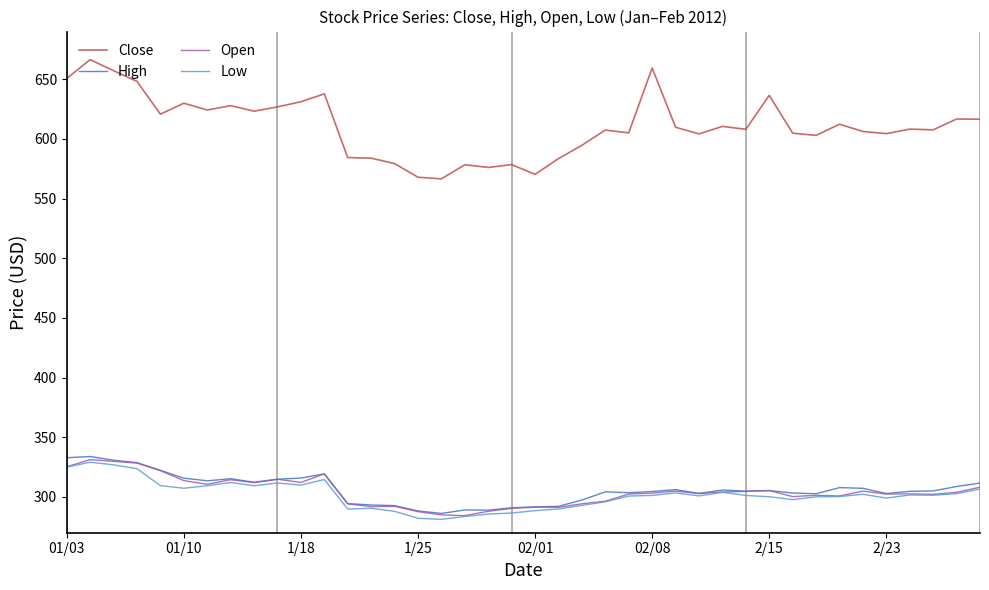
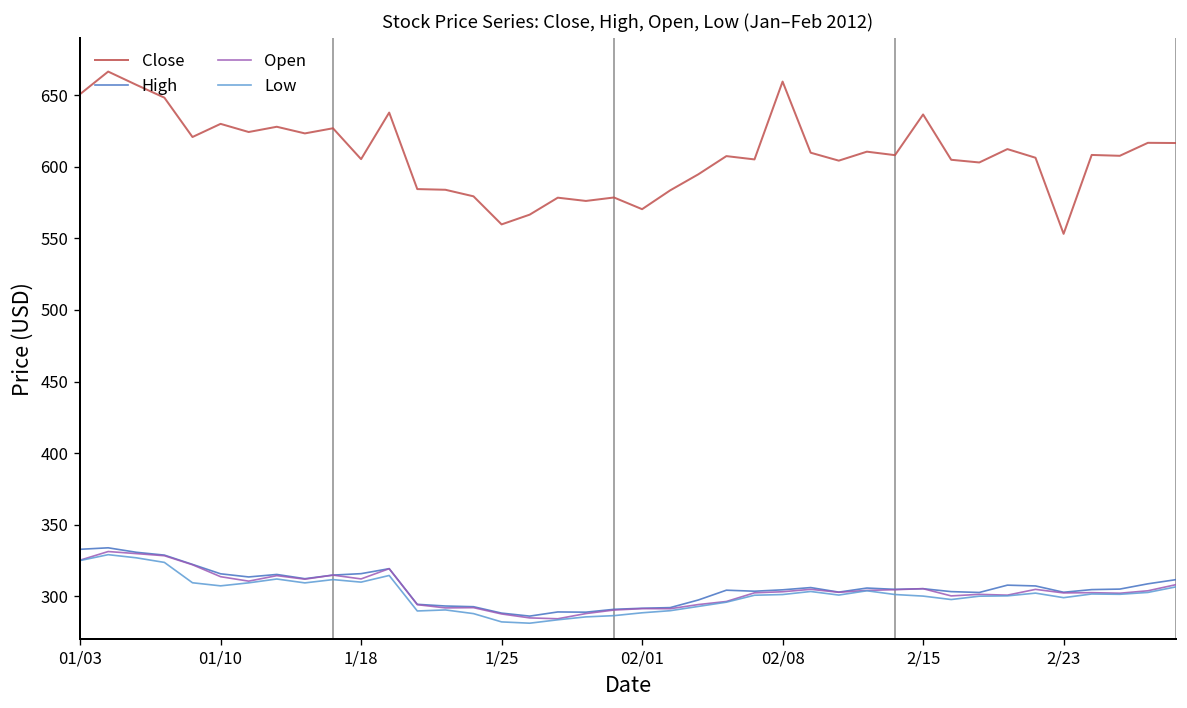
  {
    "Close": {
      "01/03": 651,
      "01/10": 630,
-     "1/18": 631,
-     "1/25": 568,
+     "1/18": 605,
+     "1/25": 560,
      "02/01": 570,
      "02/08": 659,
      "2/15": 637,
-     "2/23": 604
+     "2/23": 553
    },
    "Open": {
      "1/18": 312
    }
  }
